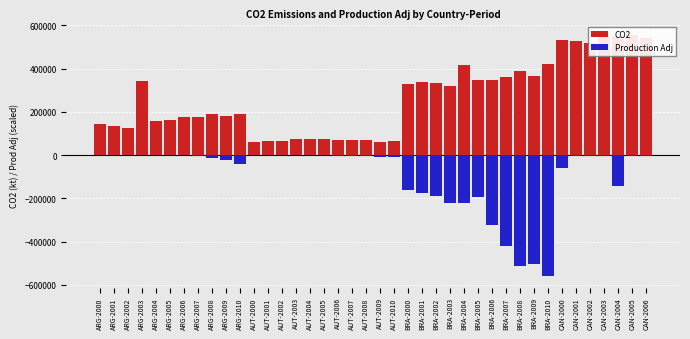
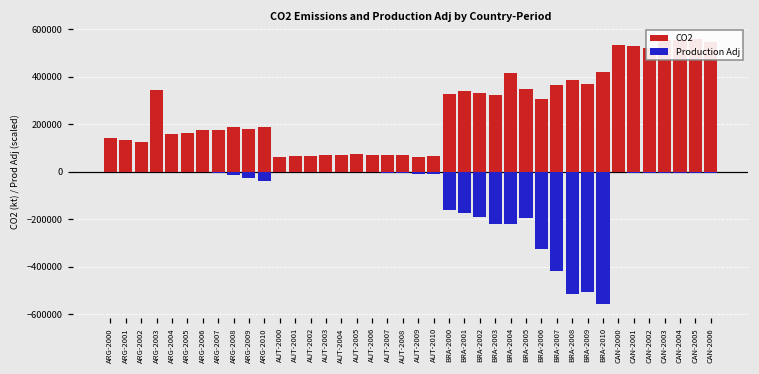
  {
    "CO2": {
      "ARG-2000": 140000,
      "ARG-2001": 130000,
      "ARG-2002": 120000,
      "ARG-2003": 340000,
      "ARG-2004": 160000,
      "ARG-2005": 160000,
      "ARG-2006": 180000,
      "ARG-2007": 180000,
      "ARG-2008": 190000,
      "ARG-2009": 180000,
      "ARG-2010": 190000,
      "AUT-2000": 60000,
      "AUT-2001": 70000,
      "AUT-2002": 70000,
      "AUT-2003": 70000,
      "AUT-2004": 70000,
      "AUT-2005": 70000,
      "AUT-2006": 70000,
      "AUT-2007": 70000,
      "AUT-2008": 70000,
      "AUT-2009": 60000,
      "AUT-2010": 70000,
      "BRA-2000": 330000,
      "BRA-2001": 340000,
      "BRA-2002": 330000,
      "BRA-2003": 320000,
      "BRA-2004": 420000,
      "BRA-2005": 350000,
-     "BRA-2006": 350000,
+     "BRA-2006": 310000,
      "BRA-2007": 360000,
      "BRA-2008": 390000,
      "BRA-2009": 370000,
      "BRA-2010": 420000,
      "CAN-2000": 530000,
      "CAN-2001": 530000
    },
    "Production Adj": {
      "ARG-2008": -10000,
      "ARG-2009": -20000,
      "ARG-2010": -40000,
      "BRA-2000": -160000,
      "BRA-2001": -170000,
      "BRA-2002": -190000,
      "BRA-2003": -220000,
      "BRA-2004": -220000,
      "BRA-2005": -190000,
      "BRA-2006": -320000,
      "BRA-2007": -420000,
      "BRA-2008": -510000,
      "BRA-2009": -500000,
      "BRA-2010": -560000,
-     "CAN-2000": -60000,
-     "CAN-2004": -140000
+     "CAN-2000": 0,
+     "CAN-2004": 0
    }
  }
